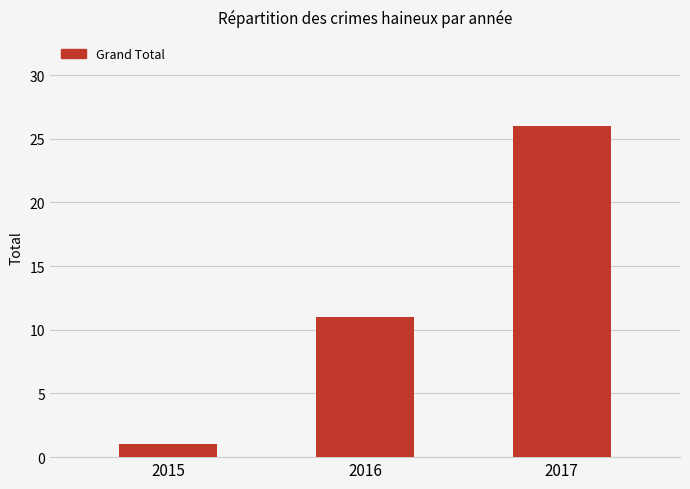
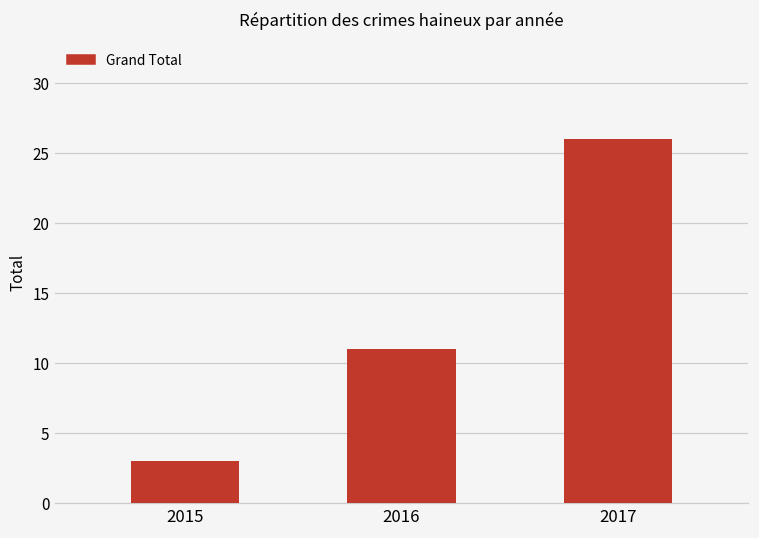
  {
-   "2015": 1,
+   "2015": 3,
    "2016": 11,
    "2017": 26
  }
